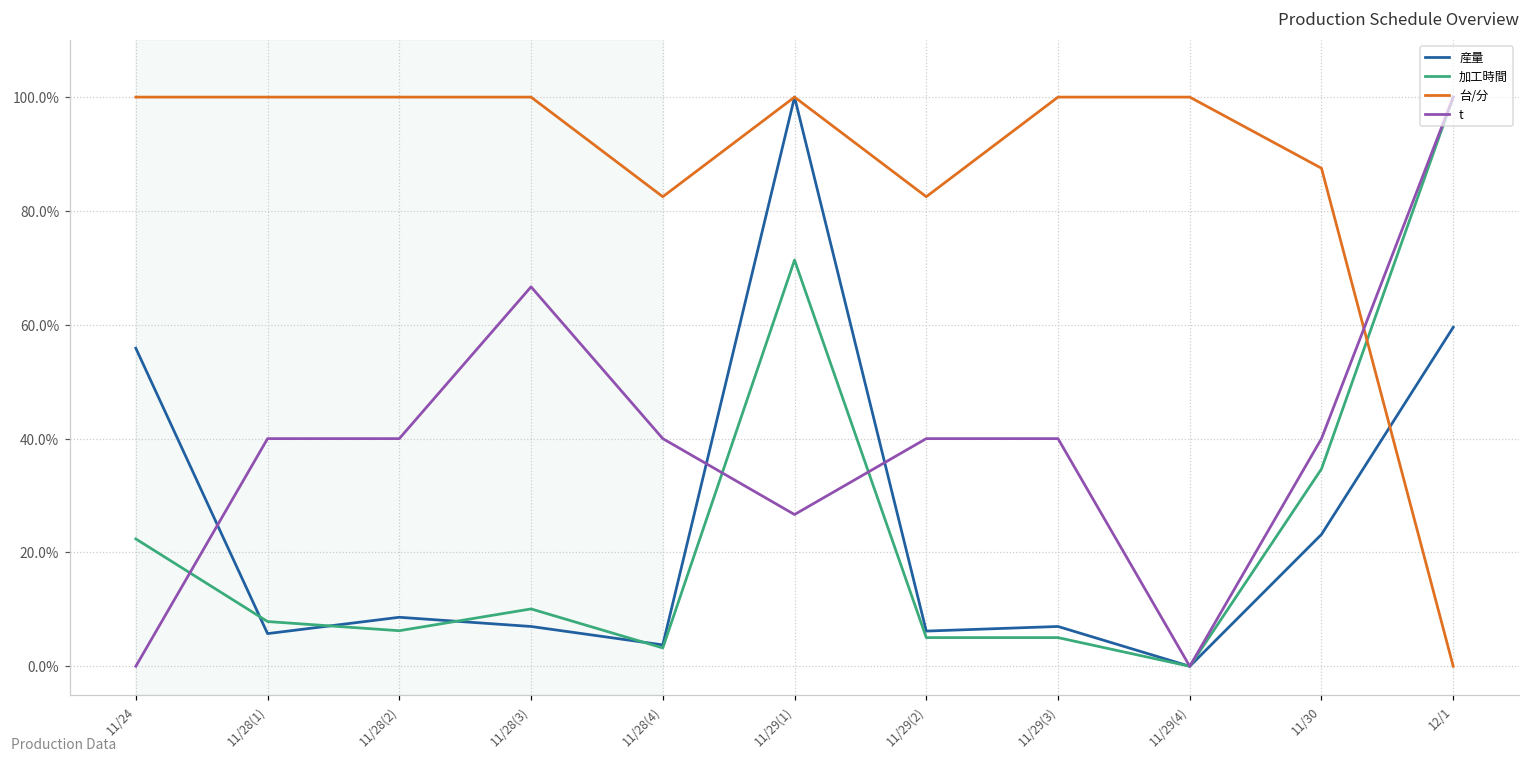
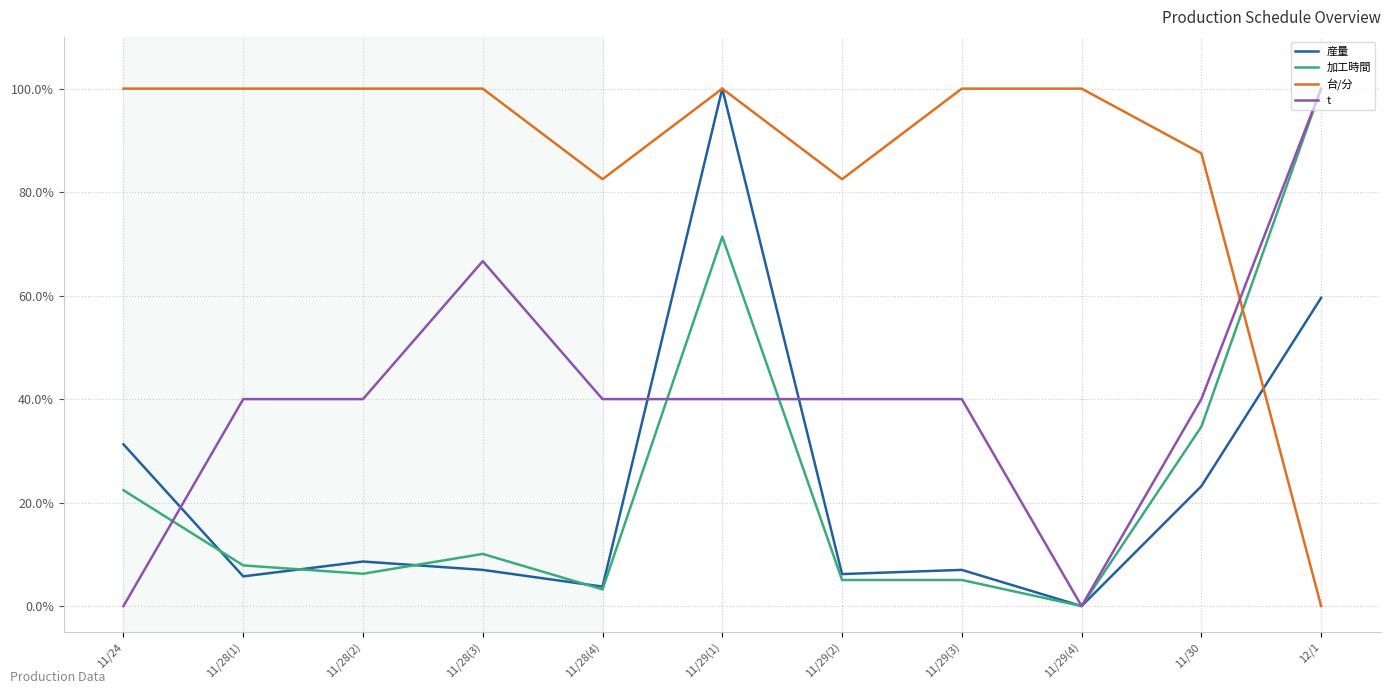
  {
    "産量": {
-     "11/24": "56%",
+     "11/24": "31%",
      "11/28(1)": "6%",
      "11/28(2)": "9%",
      "11/28(3)": "7%",
      "11/28(4)": "4%",
      "11/29(2)": "6%",
      "11/29(3)": "7%",
      "11/30": "23%",
      "12/1": "60%"
    },
    "加工時間": {
      "11/24": "22%",
      "11/28(1)": "8%",
      "11/28(2)": "6%",
      "11/28(3)": "10%",
      "11/28(4)": "3%",
      "11/29(1)": "71%",
      "11/29(2)": "5%",
      "11/29(3)": "5%",
      "11/30": "35%"
    },
    "台/分": {
      "11/24": "100%",
      "11/28(1)": "100%",
      "11/28(2)": "100%",
      "11/28(3)": "100%",
      "11/28(4)": "83%",
      "11/29(2)": "83%",
      "11/29(3)": "100%",
      "11/29(4)": "100%",
      "11/30": "88%",
      "12/1": "0%"
    },
    "t": {
      "11/24": "0%",
      "11/28(1)": "40%",
      "11/28(2)": "40%",
      "11/28(3)": "67%",
      "11/28(4)": "40%",
-     "11/29(1)": "27%",
+     "11/29(1)": "40%",
      "11/29(2)": "40%",
      "11/29(3)": "40%",
      "11/30": "40%"
    }
  }
